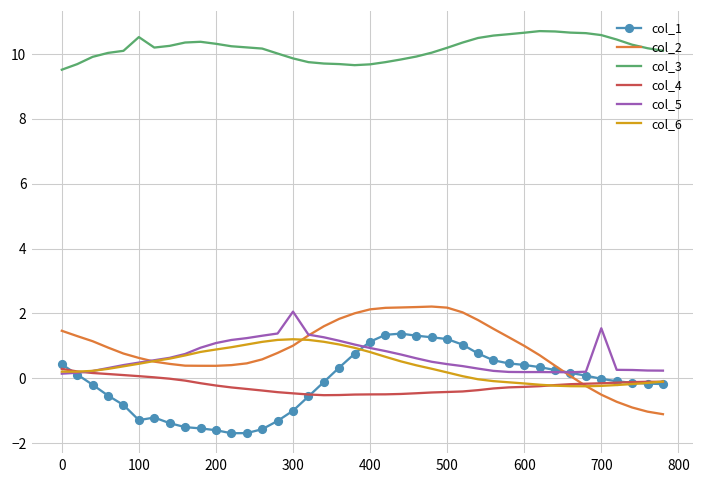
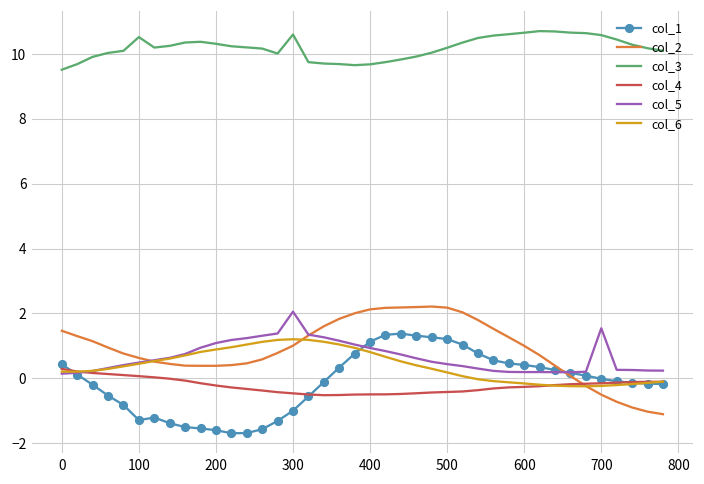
  {
    "col_1": {
      "0": 0.4,
      "100": -1.3,
      "200": -1.6,
      "300": -1.0,
      "400": 1.1,
      "500": 1.2,
      "600": 0.4,
      "700": 0.0
    },
    "col_3": {
      "0": 9.5,
      "100": 10.5,
      "200": 10.3,
-     "300": 9.9,
+     "300": 10.6,
      "400": 9.7,
      "500": 10.2,
      "600": 10.7,
      "700": 10.6
    },
    "col_5": {
      "200": 1.1,
      "300": 2.1,
      "400": 0.9,
      "500": 0.4,
      "600": 0.2,
      "700": 1.5
    }
  }
